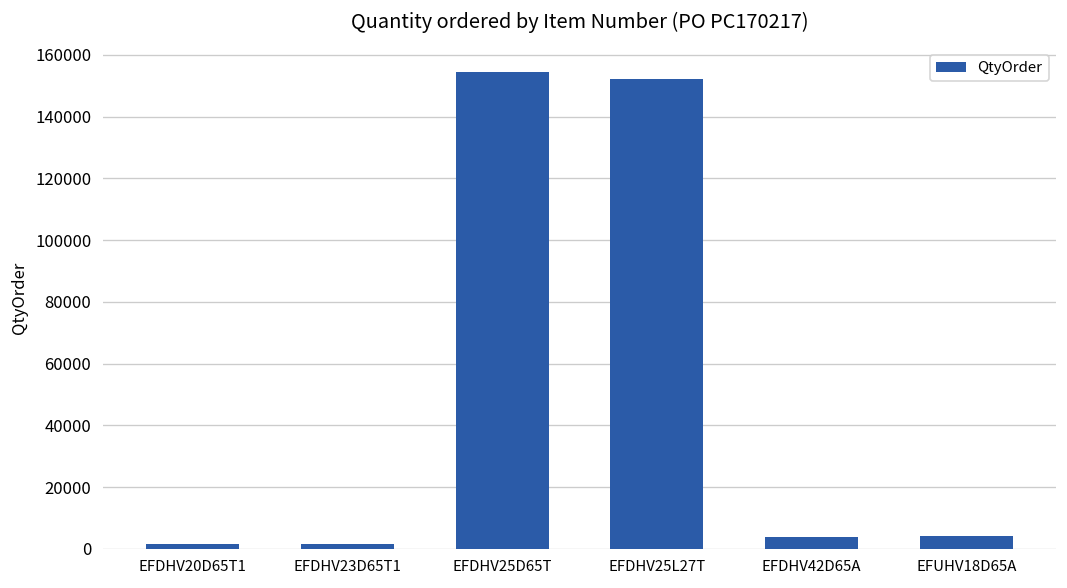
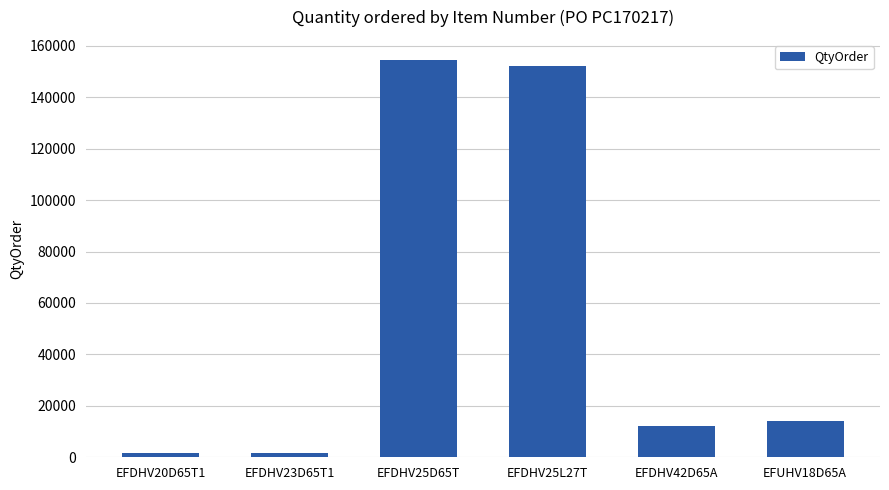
  {
    "EFDHV20D65T1": 2000,
    "EFDHV23D65T1": 2000,
    "EFDHV25D65T": 155000,
    "EFDHV25L27T": 152000,
-   "EFDHV42D65A": 4000,
-   "EFUHV18D65A": 4000
+   "EFDHV42D65A": 12000,
+   "EFUHV18D65A": 14000
  }
